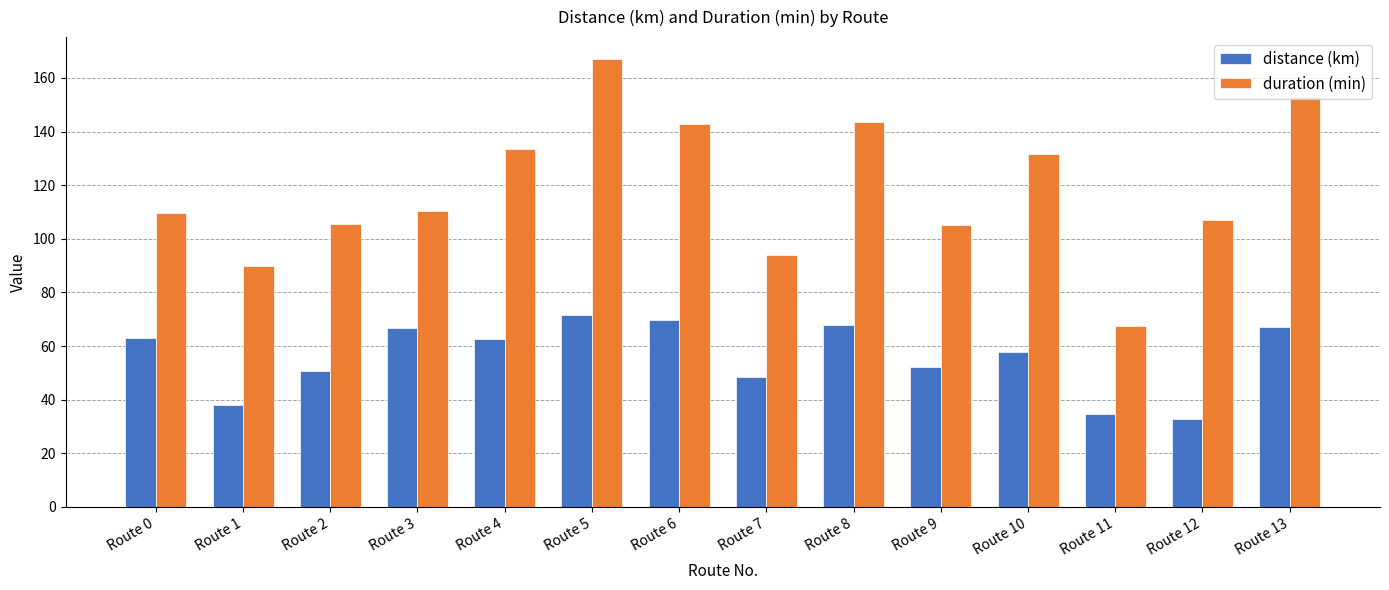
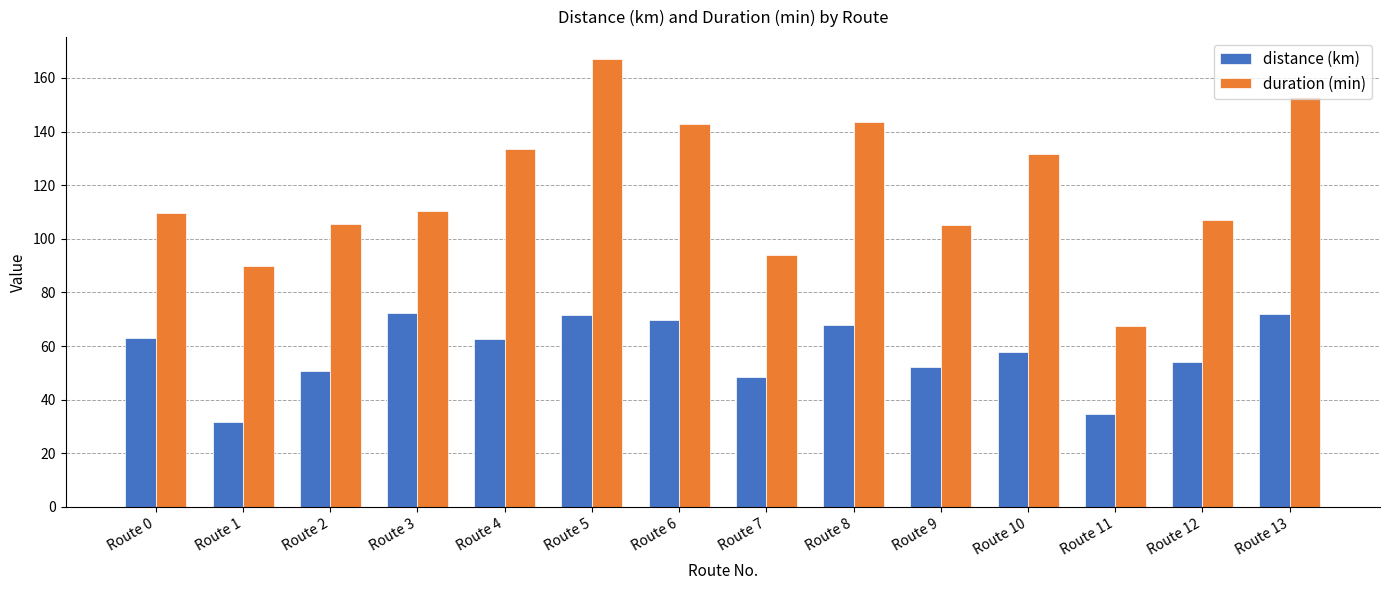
  {
    "distance (km)": {
      "Route 0": 63,
-     "Route 1": 38,
+     "Route 1": 32,
      "Route 2": 51,
-     "Route 3": 67,
+     "Route 3": 72,
      "Route 4": 63,
      "Route 5": 72,
      "Route 6": 70,
      "Route 7": 48,
      "Route 8": 68,
      "Route 9": 52,
      "Route 10": 58,
      "Route 11": 35,
-     "Route 12": 33,
-     "Route 13": 67
+     "Route 12": 54,
+     "Route 13": 72
    },
    "duration (min)": {
      "Route 0": 110,
      "Route 1": 90,
      "Route 2": 106,
      "Route 3": 110,
      "Route 4": 133,
      "Route 5": 167,
      "Route 6": 143,
      "Route 7": 94,
      "Route 8": 144,
      "Route 9": 105,
      "Route 10": 132,
      "Route 11": 68,
      "Route 12": 107
    }
  }
